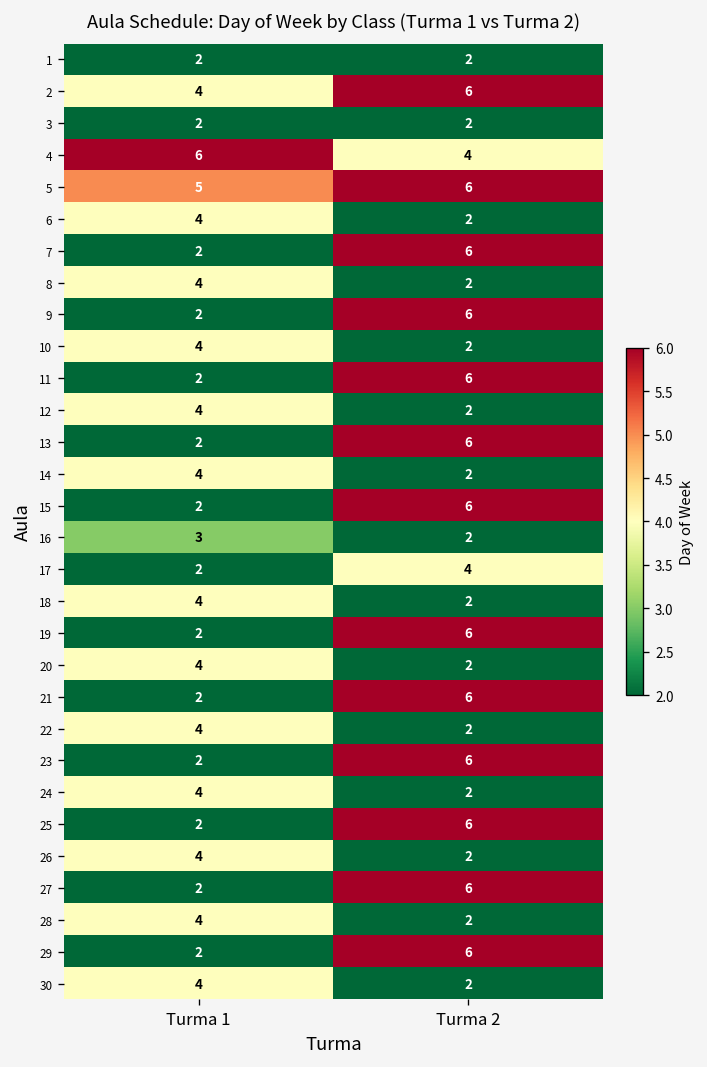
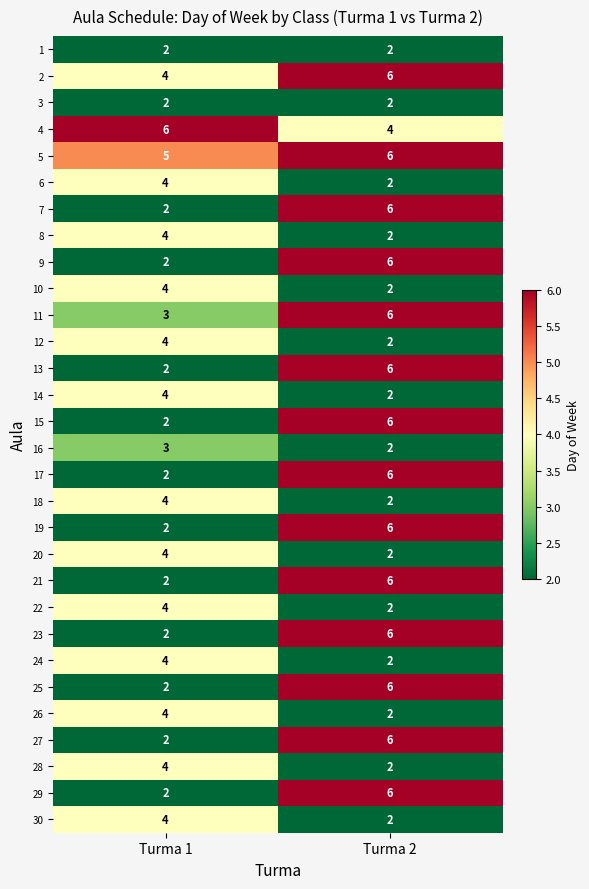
  {
    "1": {
      "Turma 1": 2,
      "Turma 2": 2
    },
    "2": {
      "Turma 1": 4,
      "Turma 2": 6
    },
    "3": {
      "Turma 1": 2,
      "Turma 2": 2
    },
    "4": {
      "Turma 1": 6,
      "Turma 2": 4
    },
    "5": {
      "Turma 1": 5,
      "Turma 2": 6
    },
    "6": {
      "Turma 1": 4,
      "Turma 2": 2
    },
    "7": {
      "Turma 1": 2,
      "Turma 2": 6
    },
    "8": {
      "Turma 1": 4,
      "Turma 2": 2
    },
    "9": {
      "Turma 1": 2,
      "Turma 2": 6
    },
    "10": {
      "Turma 1": 4,
      "Turma 2": 2
    },
    "11": {
-     "Turma 1": 2,
+     "Turma 1": 3,
      "Turma 2": 6
    },
    "12": {
      "Turma 1": 4,
      "Turma 2": 2
    },
    "13": {
      "Turma 1": 2,
      "Turma 2": 6
    },
    "14": {
      "Turma 1": 4,
      "Turma 2": 2
    },
    "15": {
      "Turma 1": 2,
      "Turma 2": 6
    },
    "16": {
      "Turma 1": 3,
      "Turma 2": 2
    },
    "17": {
      "Turma 1": 2,
-     "Turma 2": 4
+     "Turma 2": 6
    },
    "18": {
      "Turma 1": 4,
      "Turma 2": 2
    },
    "19": {
      "Turma 1": 2,
      "Turma 2": 6
    },
    "20": {
      "Turma 1": 4,
      "Turma 2": 2
    },
    "21": {
      "Turma 1": 2,
      "Turma 2": 6
    },
    "22": {
      "Turma 1": 4,
      "Turma 2": 2
    },
    "23": {
      "Turma 1": 2,
      "Turma 2": 6
    },
    "24": {
      "Turma 1": 4,
      "Turma 2": 2
    },
    "25": {
      "Turma 1": 2,
      "Turma 2": 6
    },
    "26": {
      "Turma 1": 4,
      "Turma 2": 2
    },
    "27": {
      "Turma 1": 2,
      "Turma 2": 6
    },
    "28": {
      "Turma 1": 4,
      "Turma 2": 2
    },
    "29": {
      "Turma 1": 2,
      "Turma 2": 6
    },
    "30": {
      "Turma 1": 4,
      "Turma 2": 2
    }
  }
